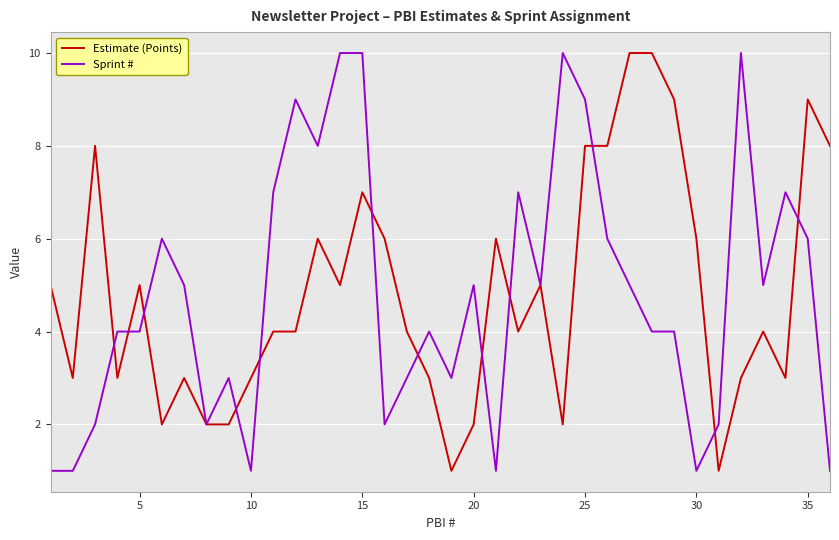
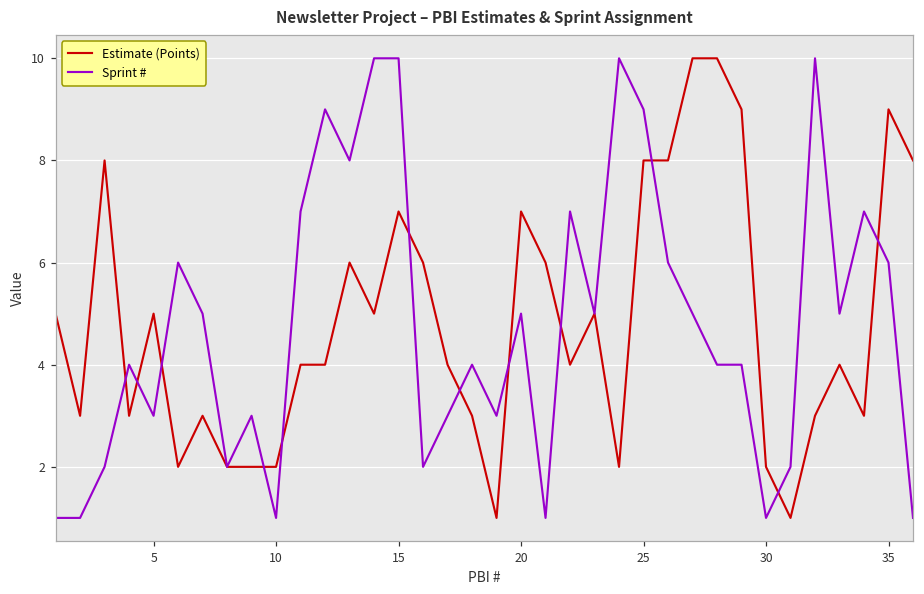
  {
    "Estimate (Points)": {
      "5": 5,
-     "10": 3,
+     "10": 2,
      "15": 7,
-     "20": 2,
+     "20": 7,
      "25": 8,
-     "30": 6,
+     "30": 2,
      "35": 9
    },
    "Sprint #": {
-     "5": 4,
+     "5": 3,
      "10": 1,
      "15": 10,
      "20": 5,
      "25": 9,
      "30": 1,
      "35": 6
    }
  }
